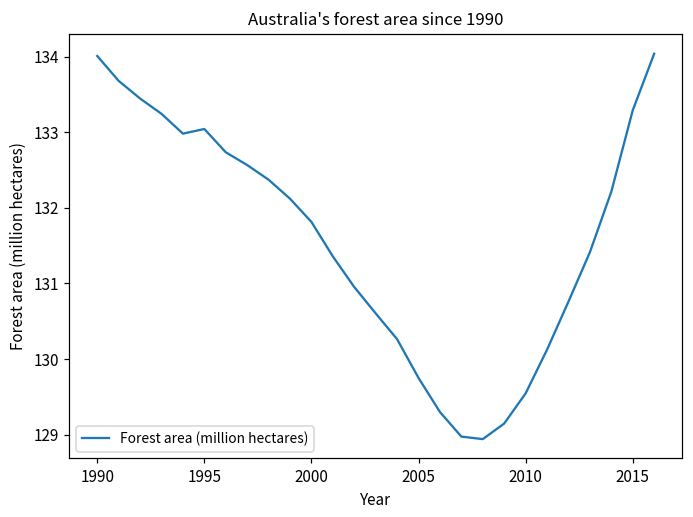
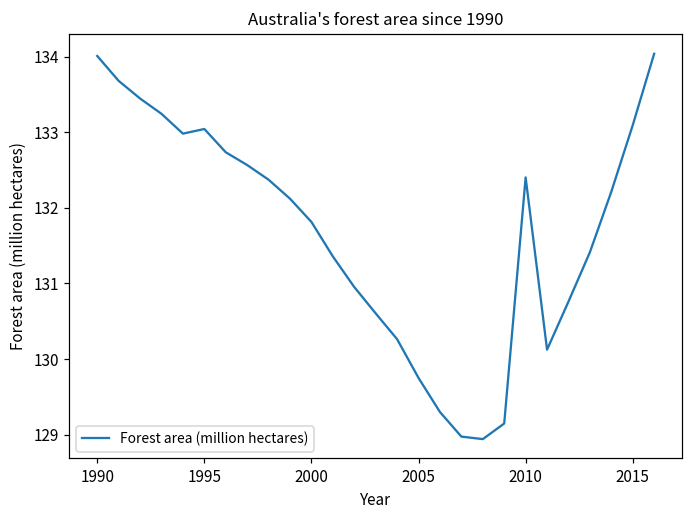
  {
    "1990": 134.0,
    "1995": 133.0,
    "2000": 131.8,
    "2005": 129.8,
-   "2010": 129.5,
-   "2015": 133.3
+   "2010": 132.4,
+   "2015": 133.1
  }
